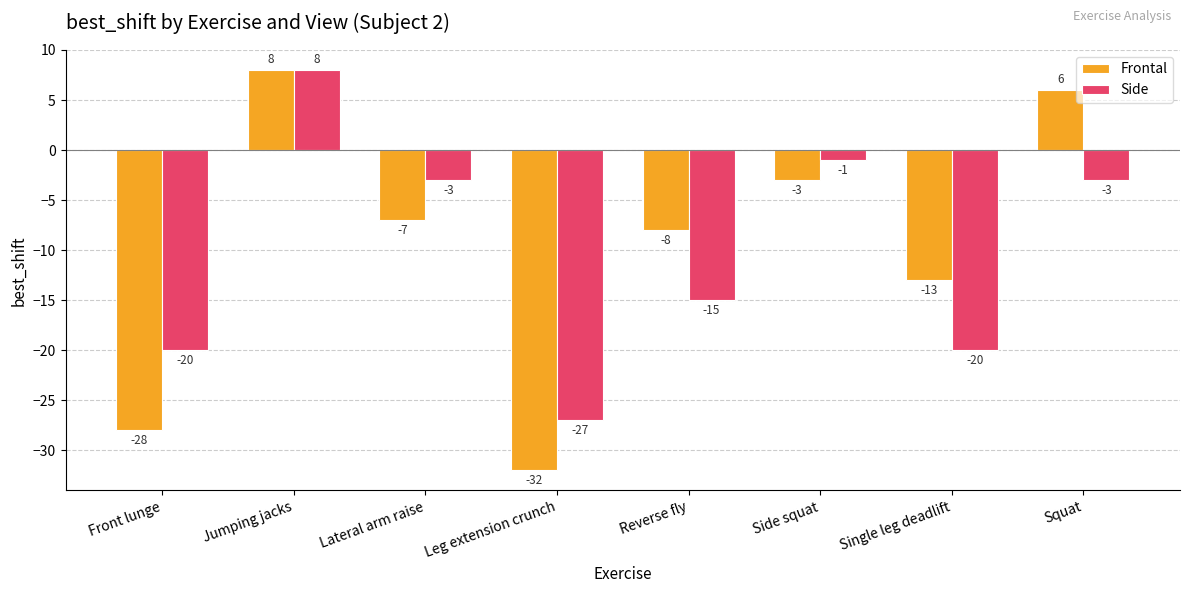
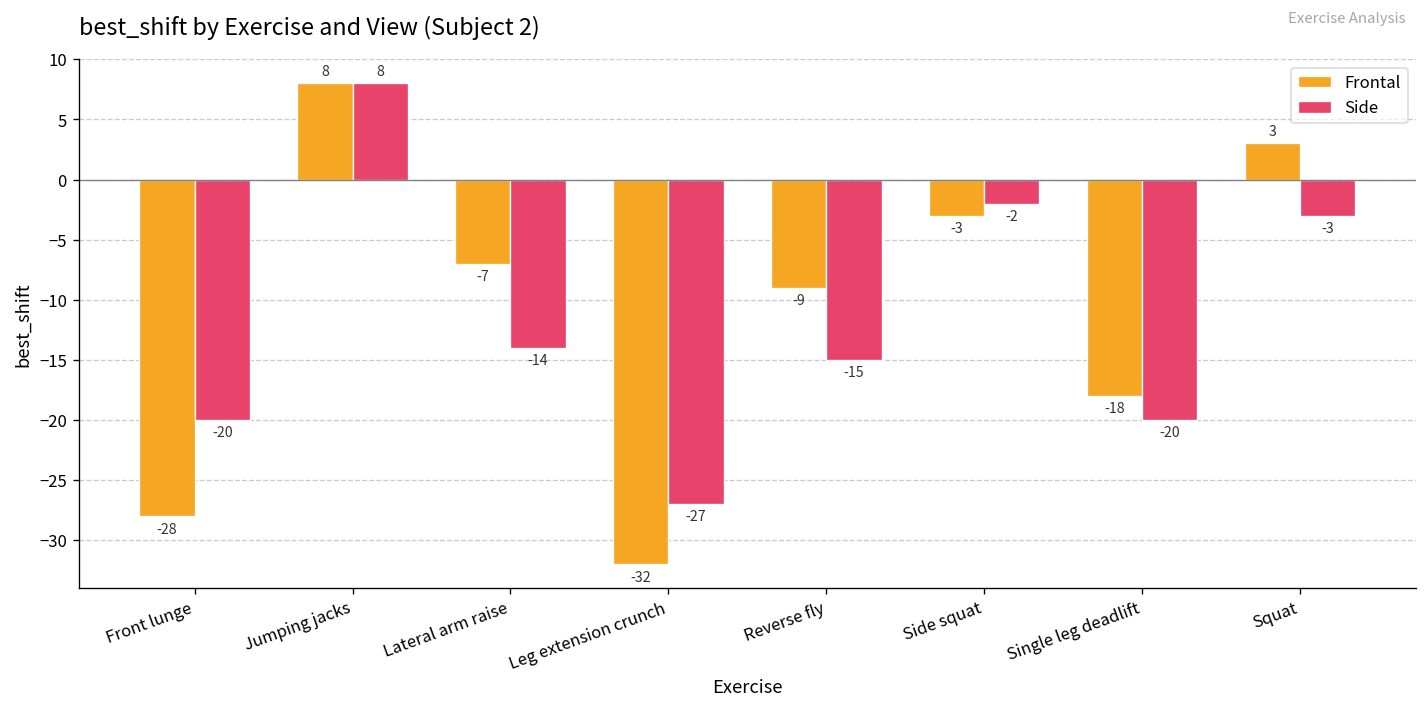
  {
    "Frontal": {
      "Front lunge": -28,
      "Jumping jacks": 8,
      "Lateral arm raise": -7,
      "Leg extension crunch": -32,
-     "Reverse fly": -8,
+     "Reverse fly": -9,
      "Side squat": -3,
-     "Single leg deadlift": -13,
-     "Squat": 6
+     "Single leg deadlift": -18,
+     "Squat": 3
    },
    "Side": {
      "Front lunge": -20,
      "Jumping jacks": 8,
-     "Lateral arm raise": -3,
+     "Lateral arm raise": -14,
      "Leg extension crunch": -27,
      "Reverse fly": -15,
-     "Side squat": -1,
+     "Side squat": -2,
      "Single leg deadlift": -20,
      "Squat": -3
    }
  }
